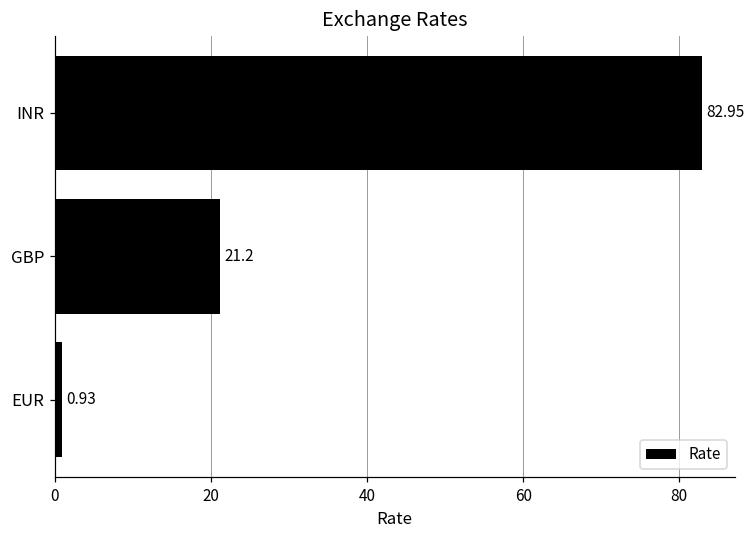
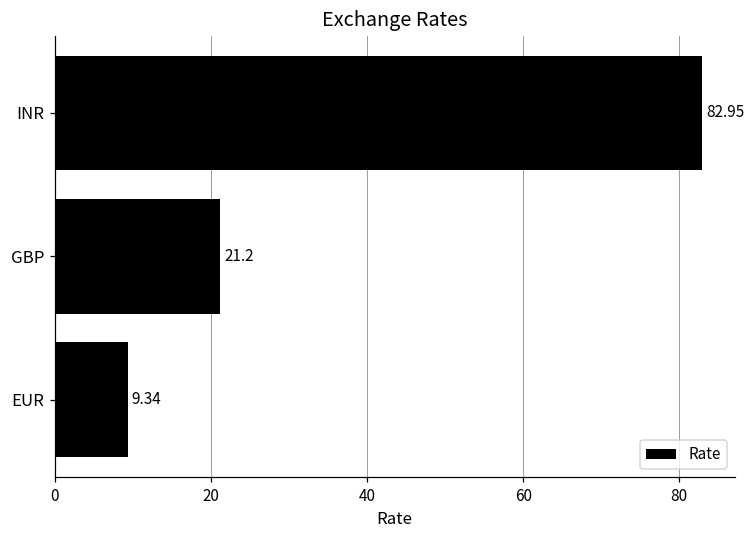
  {
    "INR": 82.95,
    "GBP": 21.2,
-   "EUR": 0.93
+   "EUR": 9.34
  }
